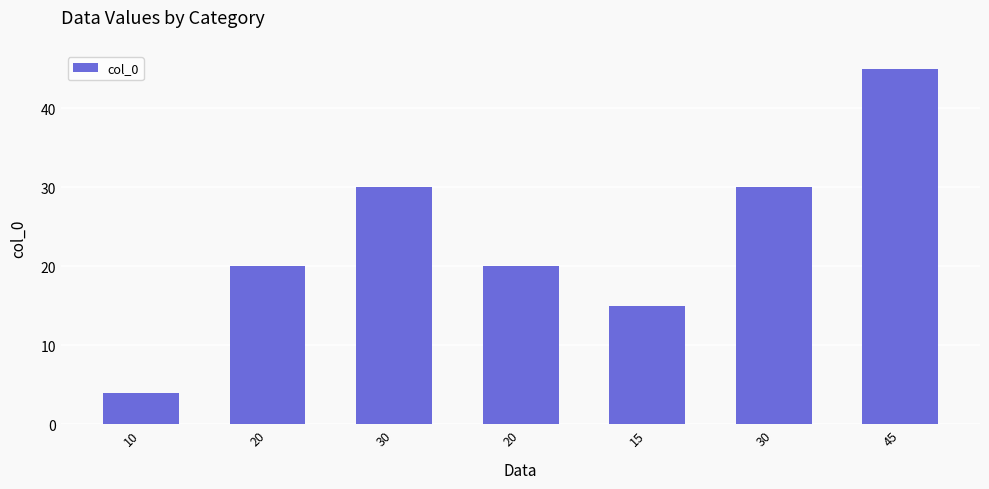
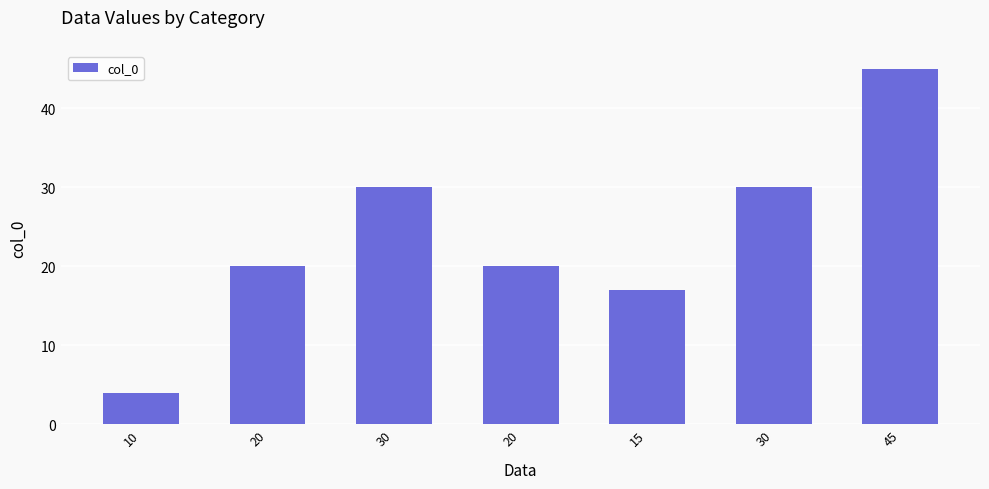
  {
    "10": 4,
-   "15": 15,
+   "15": 17,
    "45": 45
  }
